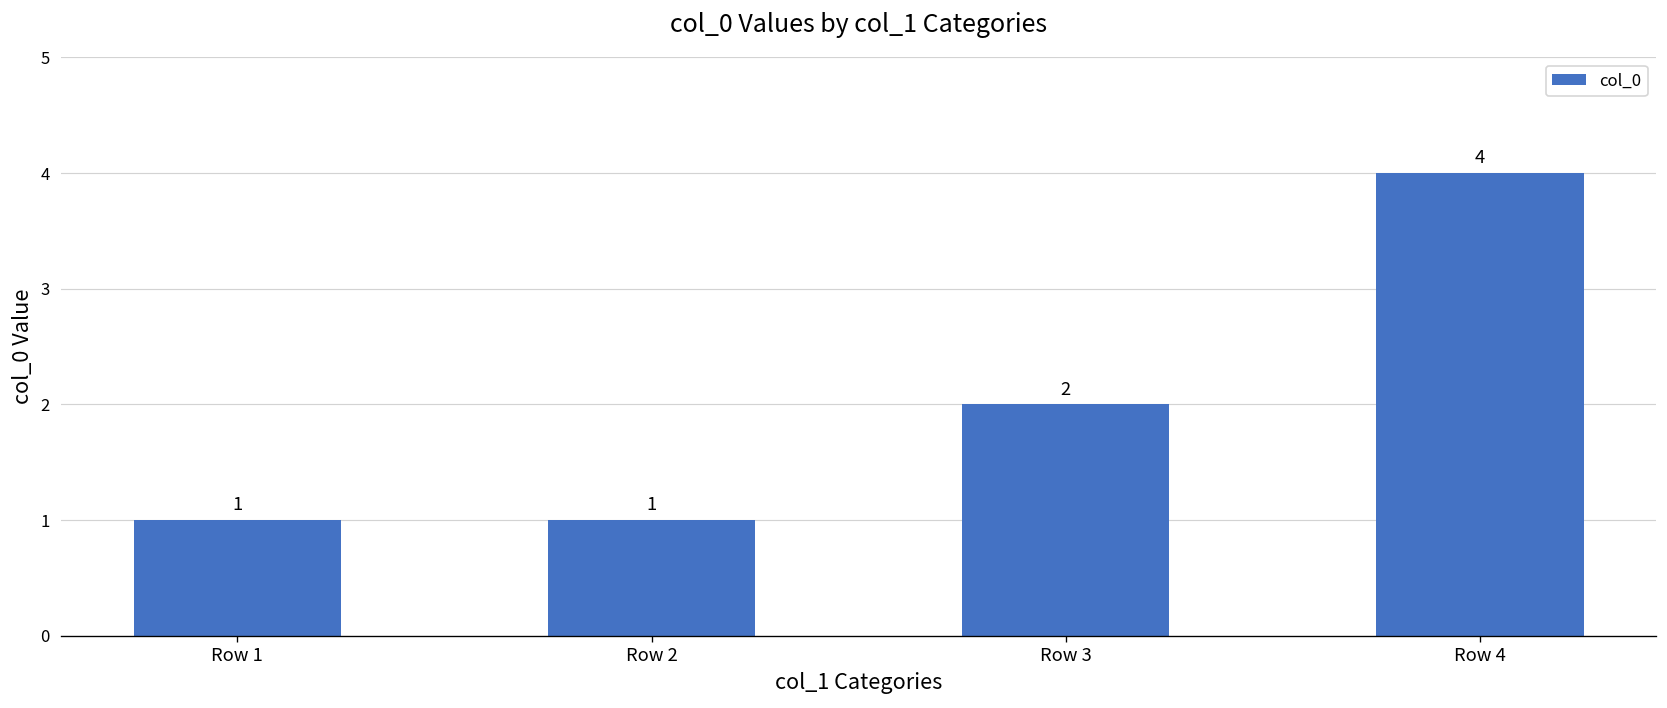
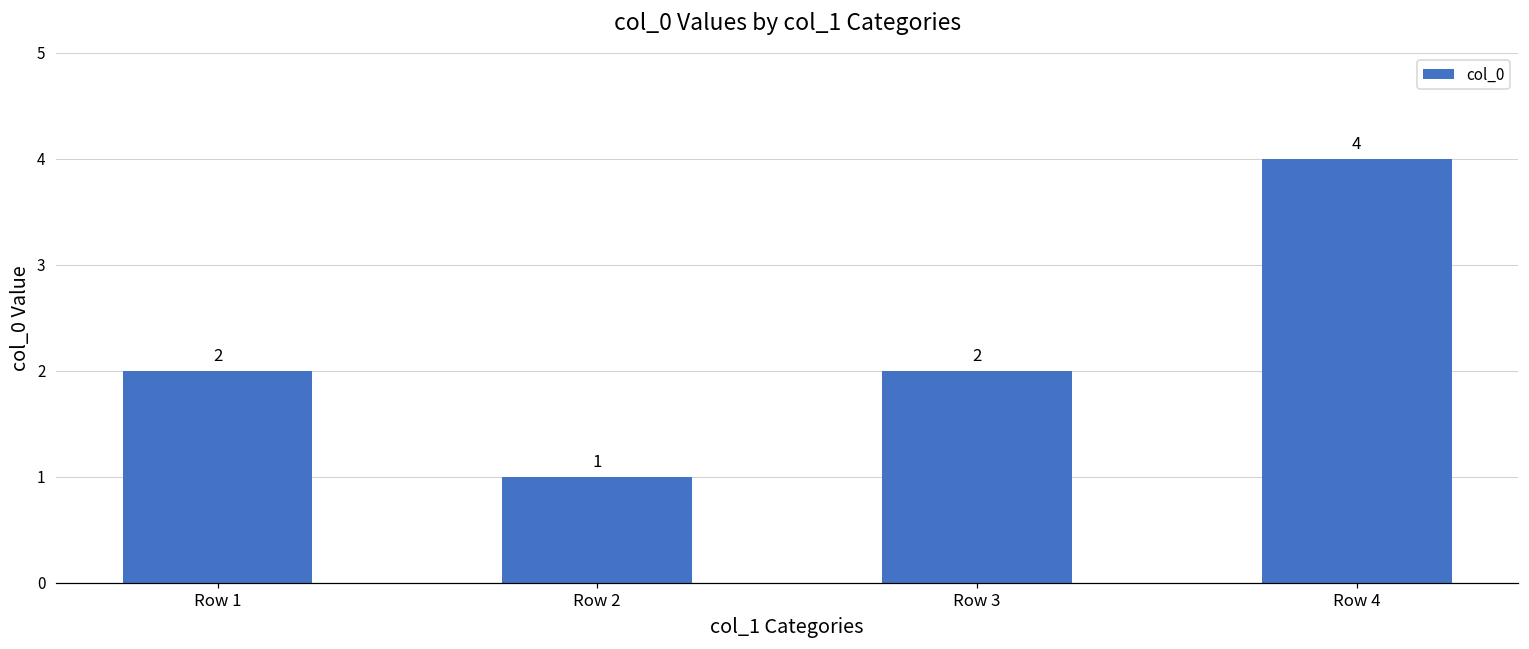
  {
-   "Row 1": 1,
+   "Row 1": 2,
    "Row 2": 1,
    "Row 3": 2,
    "Row 4": 4
  }
